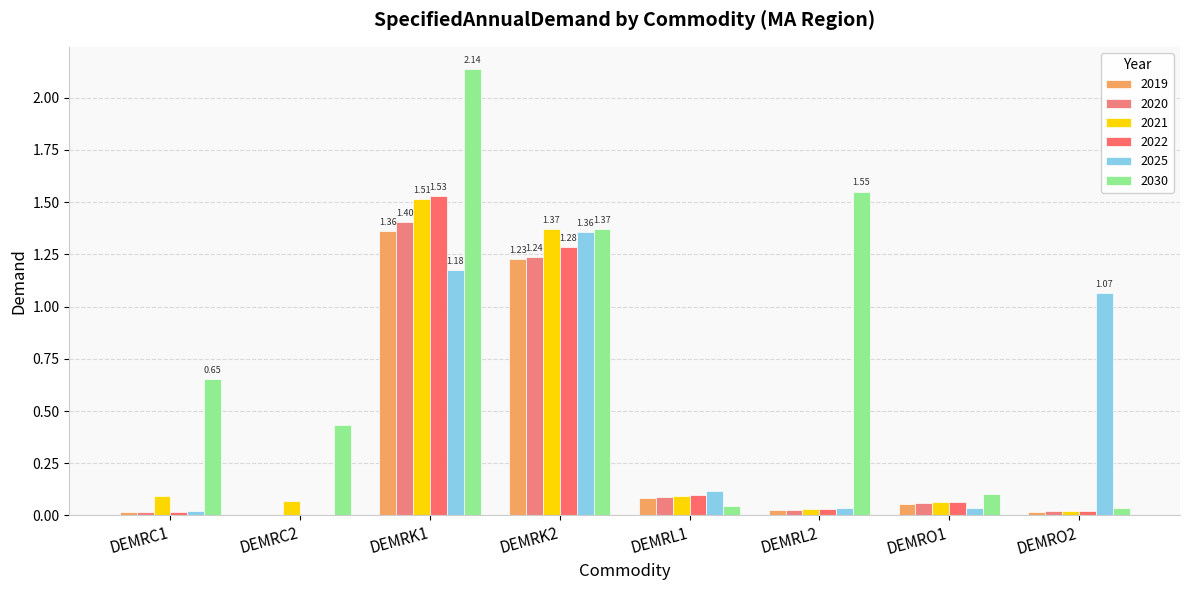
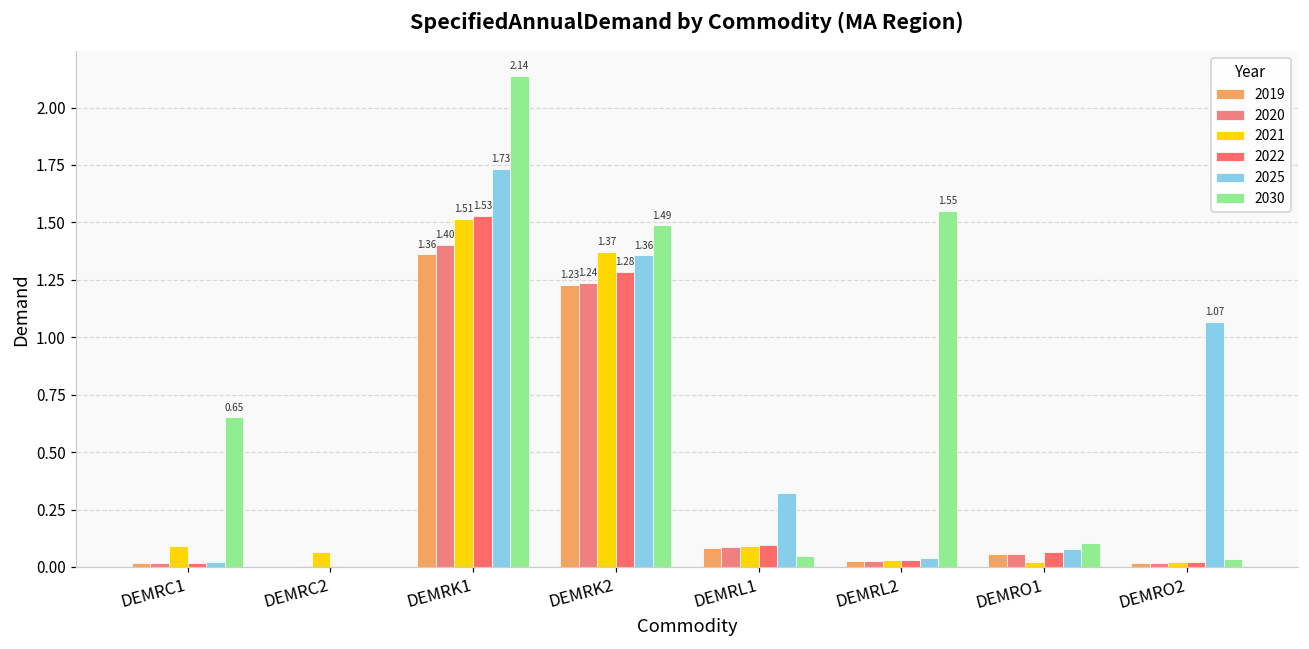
  {
    "2021": {
      "DEMRC1": 0.09,
      "DEMRC2": 0.07,
      "DEMRL1": 0.09,
      "DEMRL2": 0.03,
-     "DEMRO1": 0.06,
+     "DEMRO1": 0.02,
      "DEMRO2": 0.02
    },
    "2025": {
-     "DEMRK1": 1.18,
+     "DEMRK1": 1.73,
      "DEMRK2": 1.36,
-     "DEMRL1": 0.12,
-     "DEMRO1": 0.03,
+     "DEMRL1": 0.32,
+     "DEMRO1": 0.08,
      "DEMRO2": 1.07
    },
    "2030": {
      "DEMRC1": 0.65,
-     "DEMRC2": 0.43,
+     "DEMRC2": 0.00,
      "DEMRK1": 2.14,
-     "DEMRK2": 1.37,
+     "DEMRK2": 1.49,
      "DEMRL2": 1.55
    }
  }
